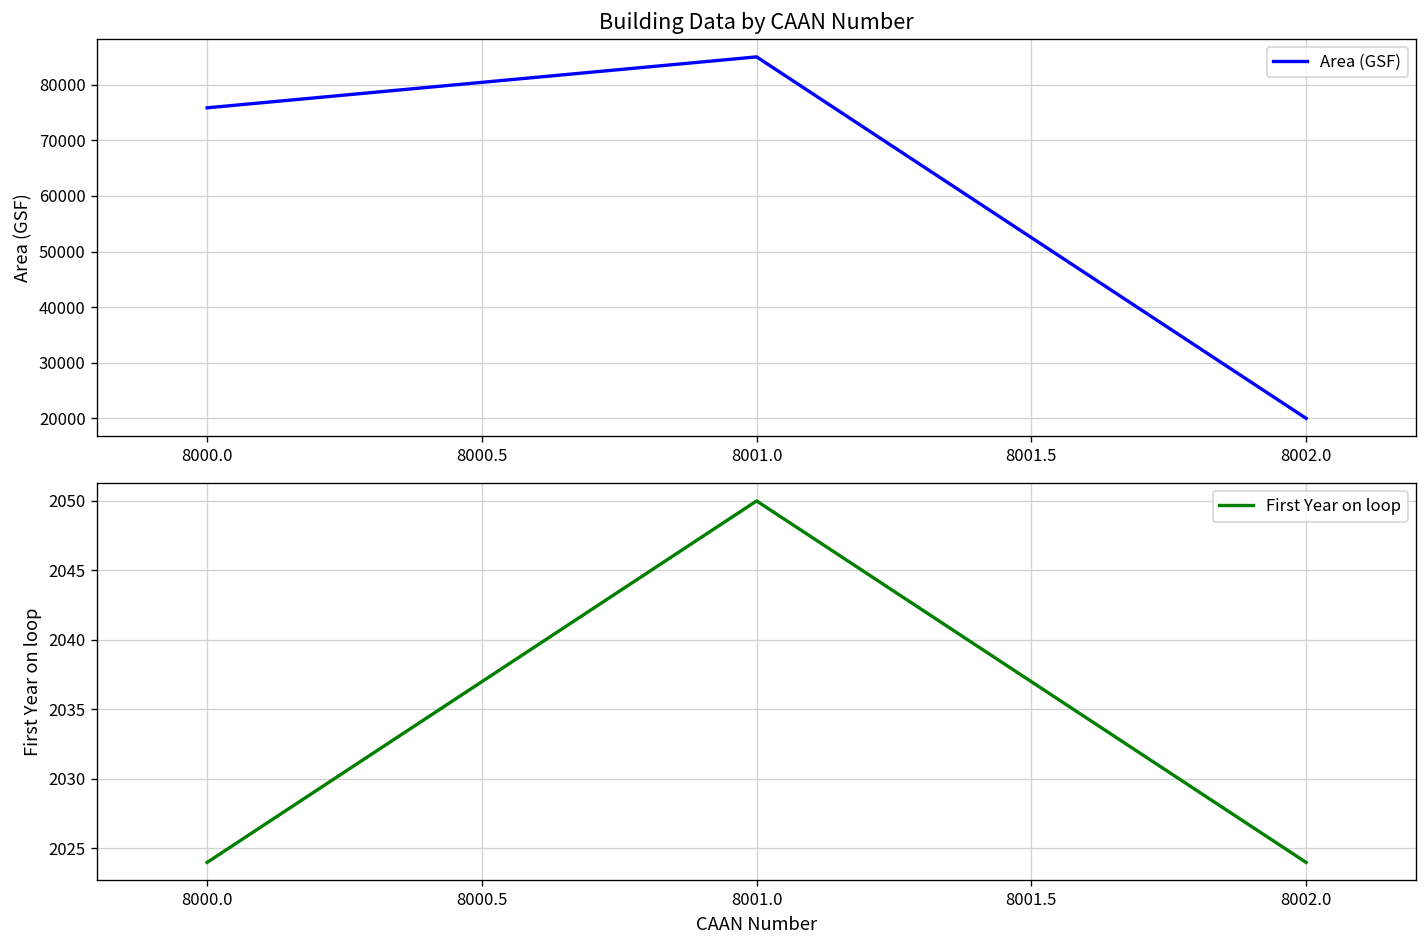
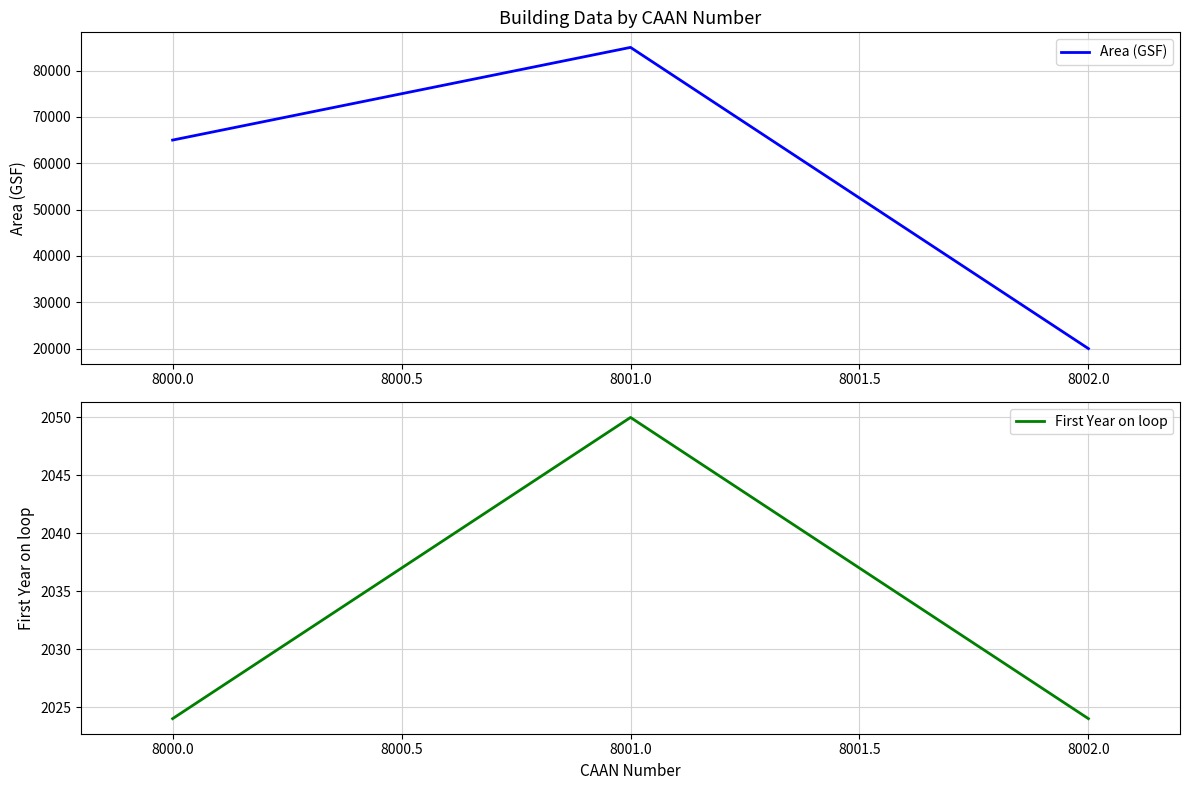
  {
    "Building Data by CAAN Number": {
-     "8000.0": 76000,
+     "8000.0": 65000,
      "8001.0": 85000,
      "8002.0": 20000
    }
  }
